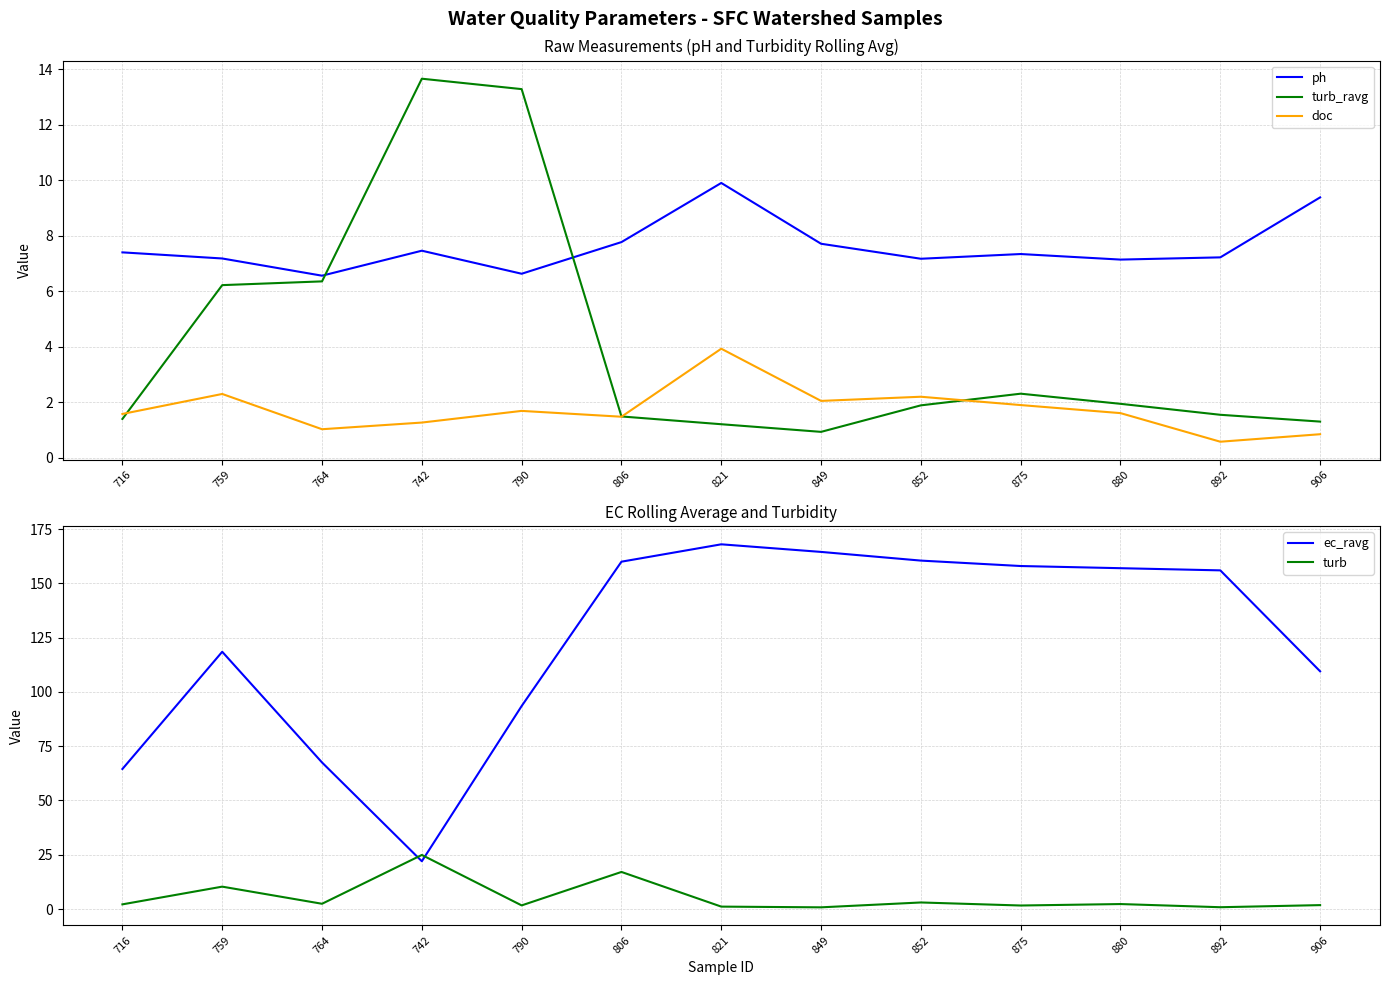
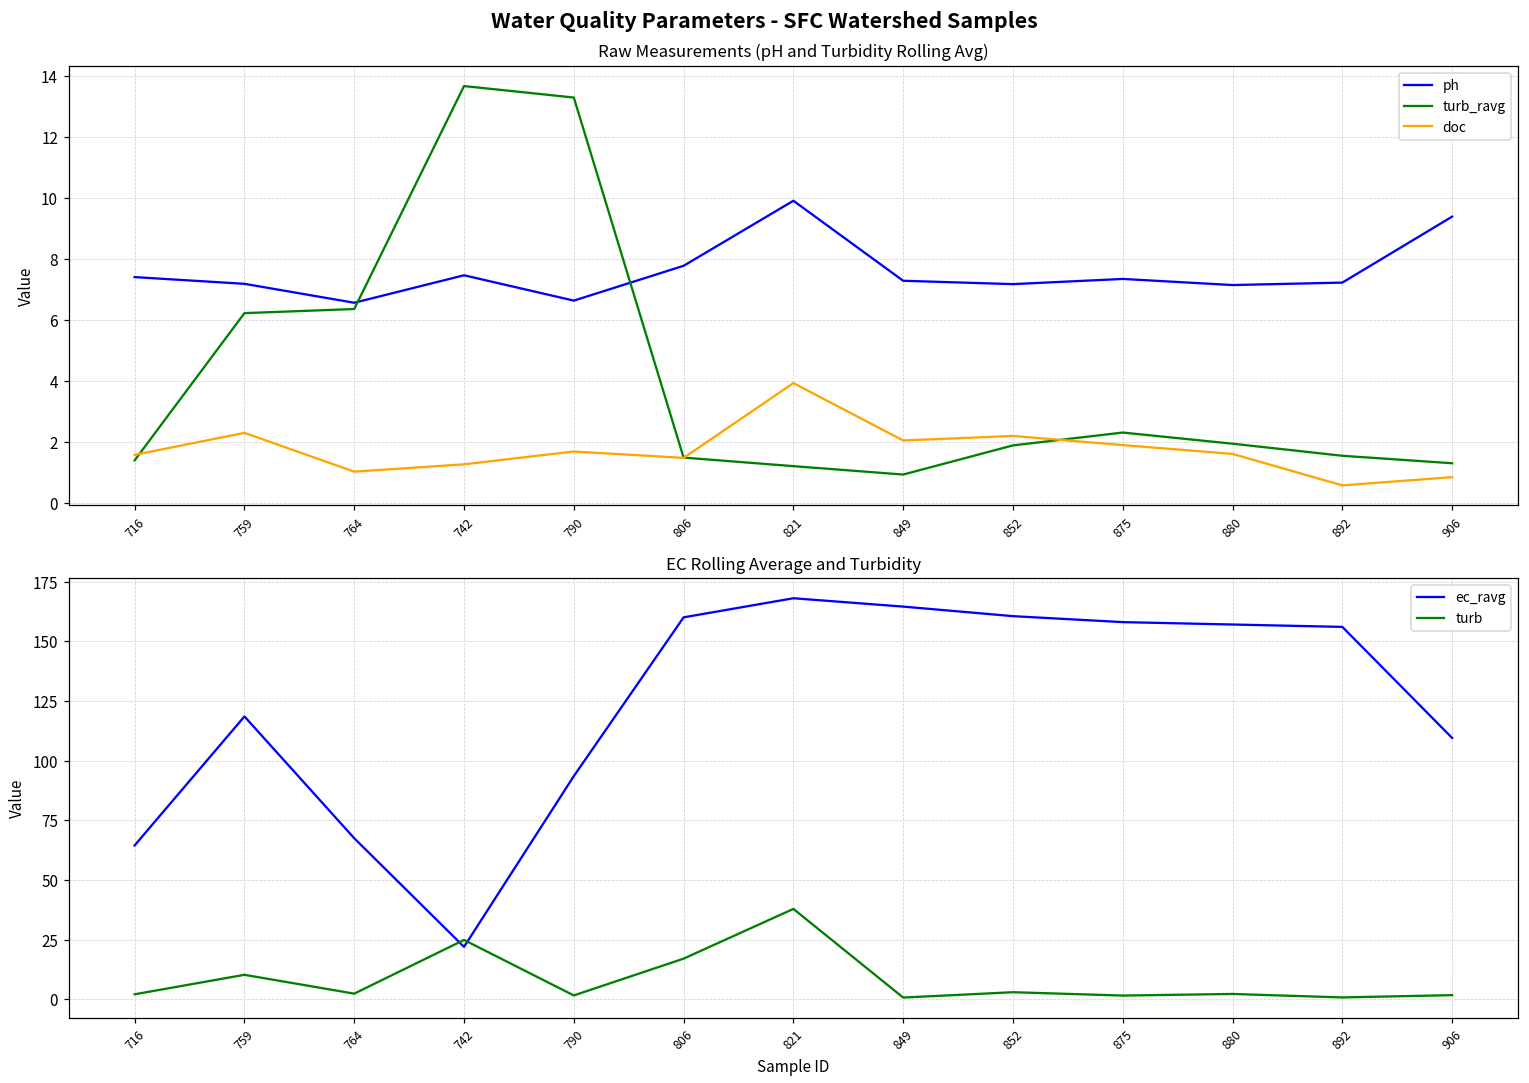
  {
    "Raw Measurements (pH and Turbidity Rolling Avg)": {
      "ph": {
        "716": 7.4,
        "759": 7.2,
        "764": 6.6,
        "742": 7.5,
        "790": 6.6,
        "806": 7.8,
        "821": 9.9,
-       "849": 7.7,
+       "849": 7.3,
        "852": 7.2,
        "875": 7.3,
        "880": 7.1,
        "892": 7.2,
        "906": 9.4
      },
      "turb_ravg": {
        "716": 1.4,
        "759": 6.2,
        "764": 6.4,
        "742": 13.7,
        "790": 13.3,
        "821": 1.2,
        "849": 0.9,
        "852": 1.9,
        "875": 2.3,
        "880": 1.9,
        "892": 1.5,
        "906": 1.3
      },
      "doc": {
        "716": 1.6,
        "759": 2.3,
        "764": 1.0,
        "742": 1.3,
        "790": 1.7,
        "821": 3.9,
        "849": 2.1,
        "852": 2.2,
        "875": 1.9,
        "880": 1.6,
        "892": 0.6,
        "906": 0.9
      }
    },
    "EC Rolling Average and Turbidity": {
      "ec_ravg": {
        "716": 65,
        "759": 119,
        "764": 68,
        "742": 22,
        "790": 94,
        "806": 160,
        "821": 168,
        "849": 165,
        "852": 161,
        "875": 158,
        "880": 157,
        "892": 156,
        "906": 110
      },
      "turb": {
        "716": 2,
        "759": 10,
        "764": 2,
        "742": 25,
        "790": 2,
        "806": 17,
-       "821": 1,
+       "821": 38,
        "849": 1,
        "852": 3,
        "875": 2,
        "880": 2,
        "892": 1,
        "906": 2
      }
    }
  }
